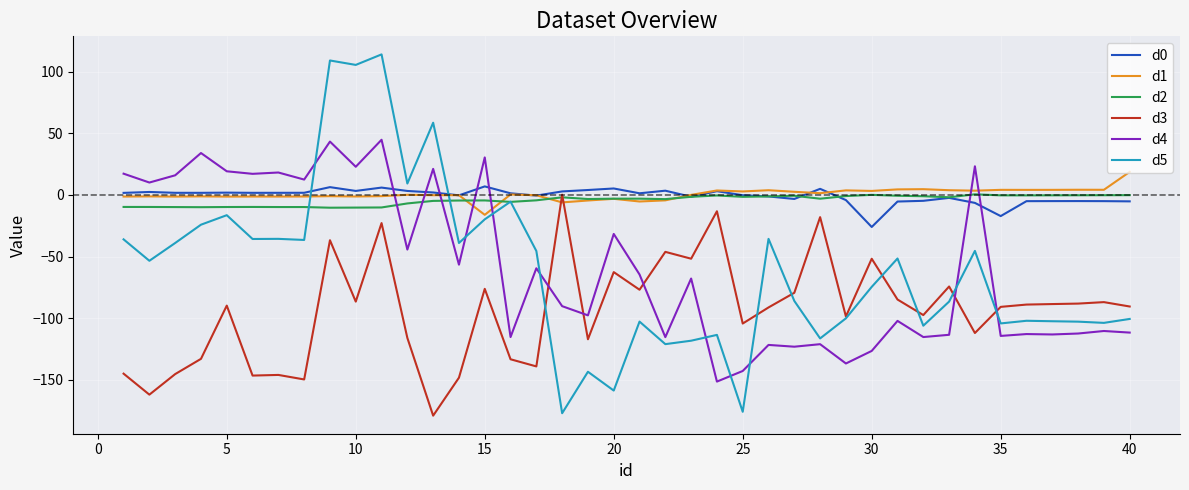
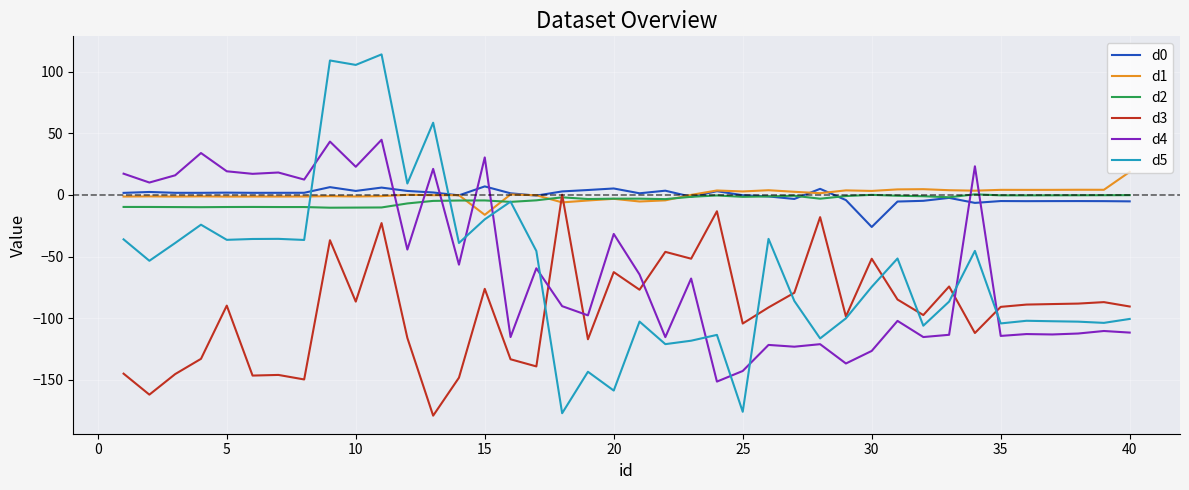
  {
    "d0": {
      "5": 2,
      "10": 3,
      "15": 7,
      "20": 5,
      "30": -26,
-     "35": -17,
+     "35": -5,
      "40": -5
    },
    "d1": {
      "5": -1,
      "10": -1,
      "15": -16,
      "25": 3,
      "30": 3,
      "35": 4
    },
    "d2": {
      "5": -10,
      "10": -10,
      "15": -4,
      "30": 0,
      "35": 0,
      "40": 0
    },
    "d3": {
      "5": -90,
      "10": -87,
      "15": -76,
      "20": -63,
      "25": -104,
      "30": -52,
      "35": -91,
      "40": -90
    },
    "d4": {
      "5": 19,
      "10": 23,
      "15": 30,
      "20": -32,
      "25": -143,
      "30": -127,
      "35": -114,
      "40": -112
    },
    "d5": {
-     "5": -16,
+     "5": -36,
      "10": 106,
      "15": -20,
      "20": -159,
      "25": -176,
      "30": -75,
      "35": -104,
      "40": -101
    }
  }
